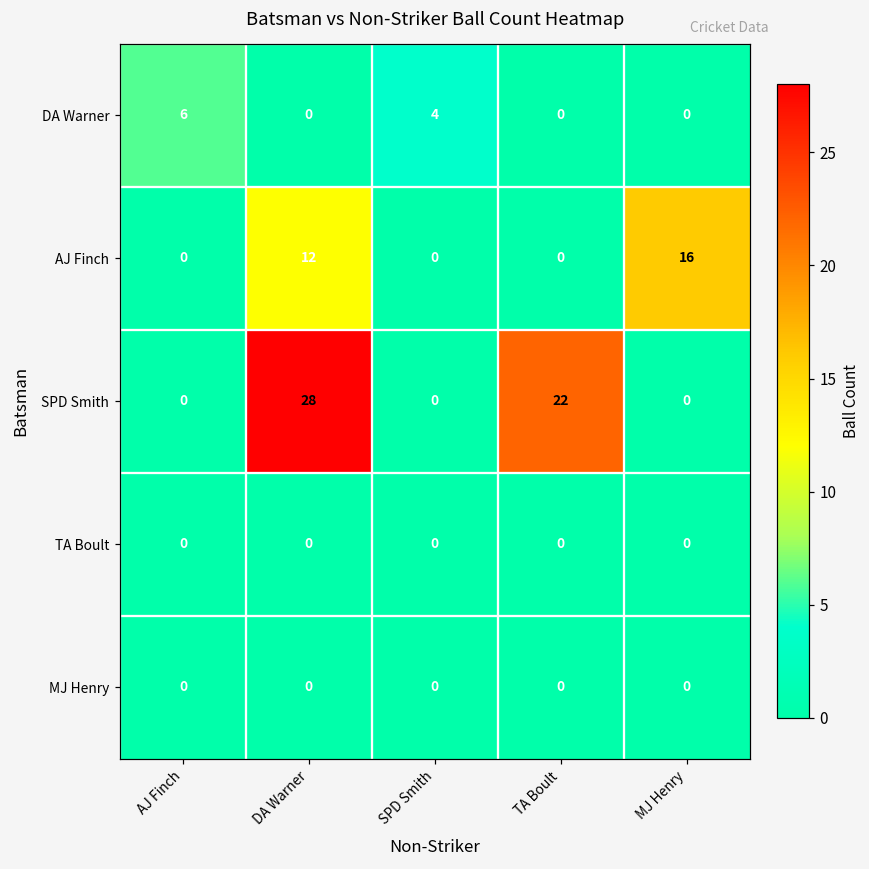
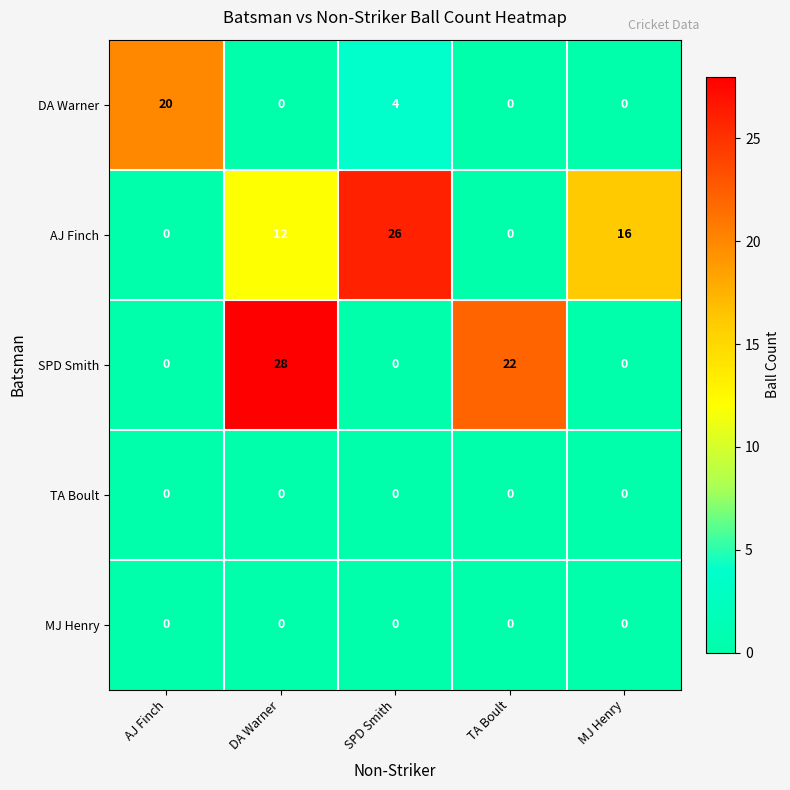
  {
    "DA Warner": {
-     "AJ Finch": 6,
+     "AJ Finch": 20,
      "DA Warner": 0,
      "SPD Smith": 4,
      "TA Boult": 0,
      "MJ Henry": 0
    },
    "AJ Finch": {
      "AJ Finch": 0,
      "DA Warner": 12,
-     "SPD Smith": 0,
+     "SPD Smith": 26,
      "TA Boult": 0,
      "MJ Henry": 16
    },
    "SPD Smith": {
      "AJ Finch": 0,
      "DA Warner": 28,
      "SPD Smith": 0,
      "TA Boult": 22,
      "MJ Henry": 0
    },
    "TA Boult": {
      "AJ Finch": 0,
      "DA Warner": 0,
      "SPD Smith": 0,
      "TA Boult": 0,
      "MJ Henry": 0
    },
    "MJ Henry": {
      "AJ Finch": 0,
      "DA Warner": 0,
      "SPD Smith": 0,
      "TA Boult": 0,
      "MJ Henry": 0
    }
  }
